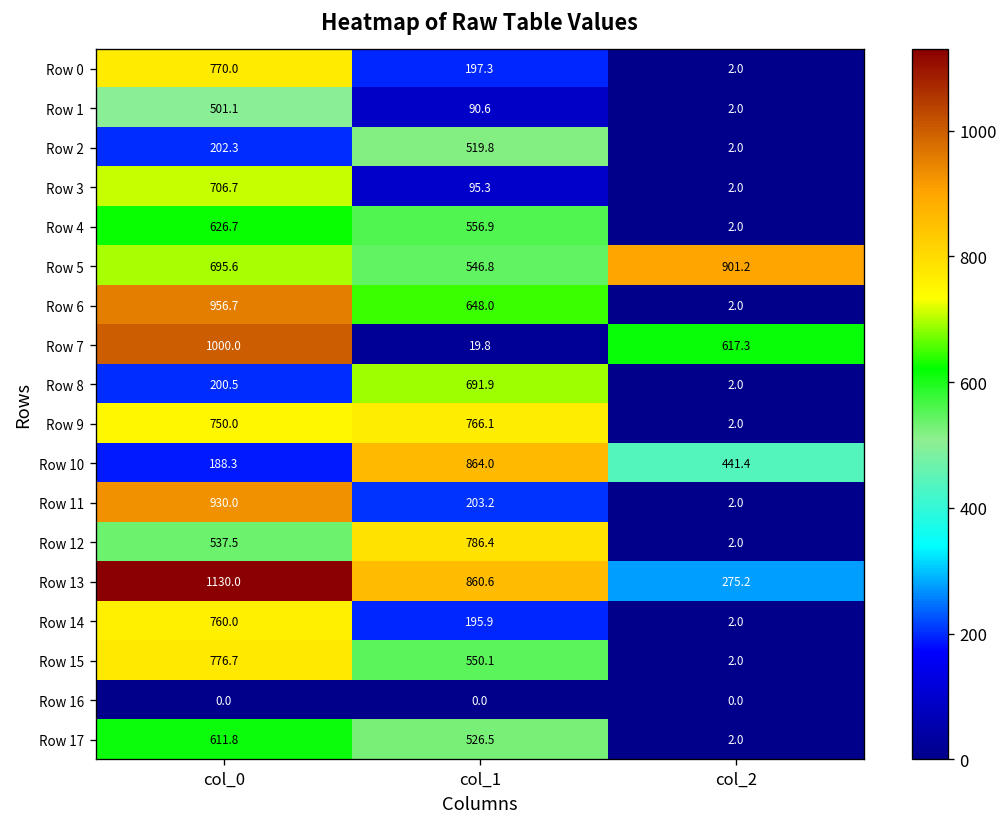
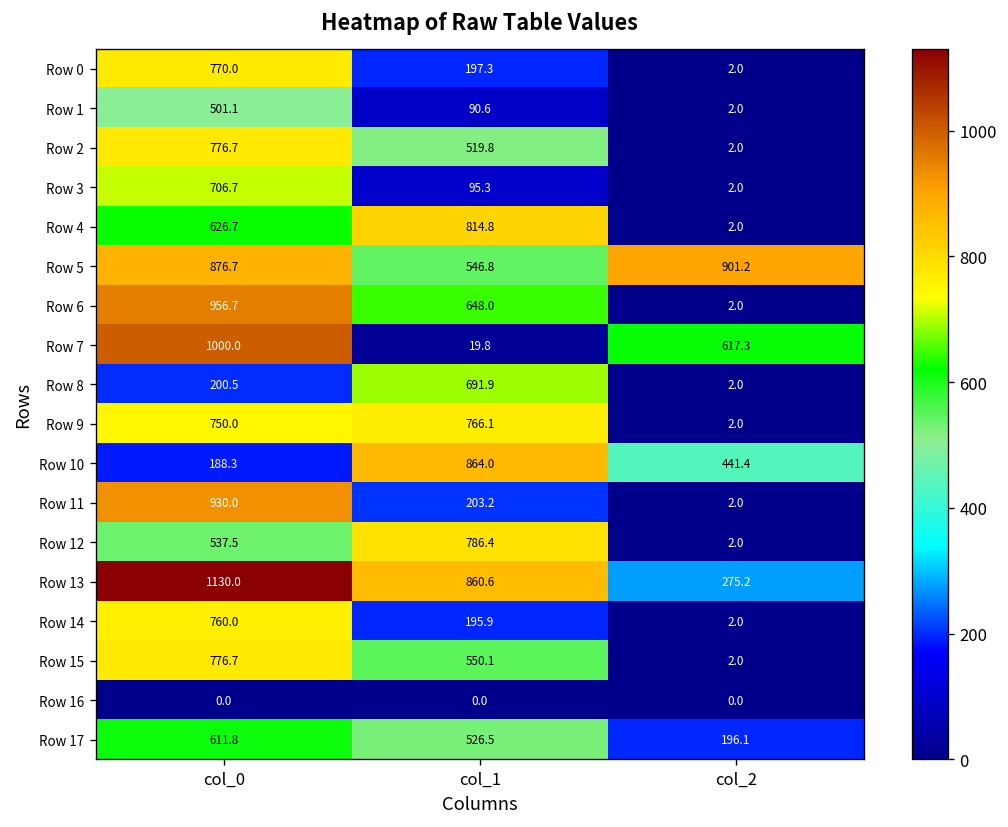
  {
    "Row 0": {
      "col_0": 770.0,
      "col_1": 197.3,
      "col_2": 2.0
    },
    "Row 1": {
      "col_0": 501.1,
      "col_1": 90.6,
      "col_2": 2.0
    },
    "Row 2": {
-     "col_0": 202.3,
+     "col_0": 776.7,
      "col_1": 519.8,
      "col_2": 2.0
    },
    "Row 3": {
      "col_0": 706.7,
      "col_1": 95.3,
      "col_2": 2.0
    },
    "Row 4": {
      "col_0": 626.7,
-     "col_1": 556.9,
+     "col_1": 814.8,
      "col_2": 2.0
    },
    "Row 5": {
-     "col_0": 695.6,
+     "col_0": 876.7,
      "col_1": 546.8,
      "col_2": 901.2
    },
    "Row 6": {
      "col_0": 956.7,
      "col_1": 648.0,
      "col_2": 2.0
    },
    "Row 7": {
      "col_0": 1000.0,
      "col_1": 19.8,
      "col_2": 617.3
    },
    "Row 8": {
      "col_0": 200.5,
      "col_1": 691.9,
      "col_2": 2.0
    },
    "Row 9": {
      "col_0": 750.0,
      "col_1": 766.1,
      "col_2": 2.0
    },
    "Row 10": {
      "col_0": 188.3,
      "col_1": 864.0,
      "col_2": 441.4
    },
    "Row 11": {
      "col_0": 930.0,
      "col_1": 203.2,
      "col_2": 2.0
    },
    "Row 12": {
      "col_0": 537.5,
      "col_1": 786.4,
      "col_2": 2.0
    },
    "Row 13": {
      "col_0": 1130.0,
      "col_1": 860.6,
      "col_2": 275.2
    },
    "Row 14": {
      "col_0": 760.0,
      "col_1": 195.9,
      "col_2": 2.0
    },
    "Row 15": {
      "col_0": 776.7,
      "col_1": 550.1,
      "col_2": 2.0
    },
    "Row 16": {
      "col_0": 0.0,
      "col_1": 0.0,
      "col_2": 0.0
    },
    "Row 17": {
      "col_0": 611.8,
      "col_1": 526.5,
-     "col_2": 2.0
+     "col_2": 196.1
    }
  }
